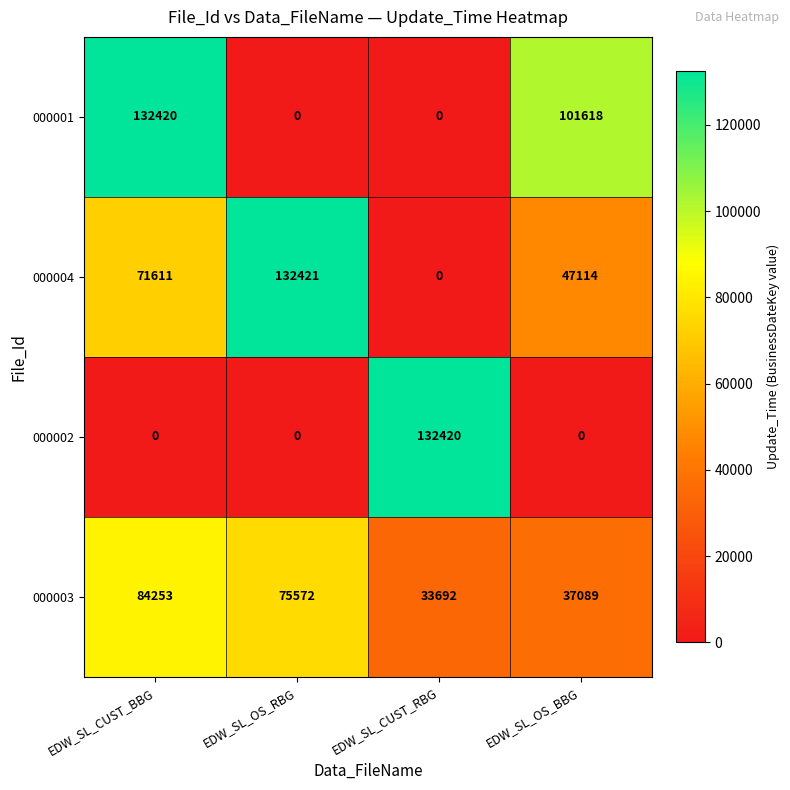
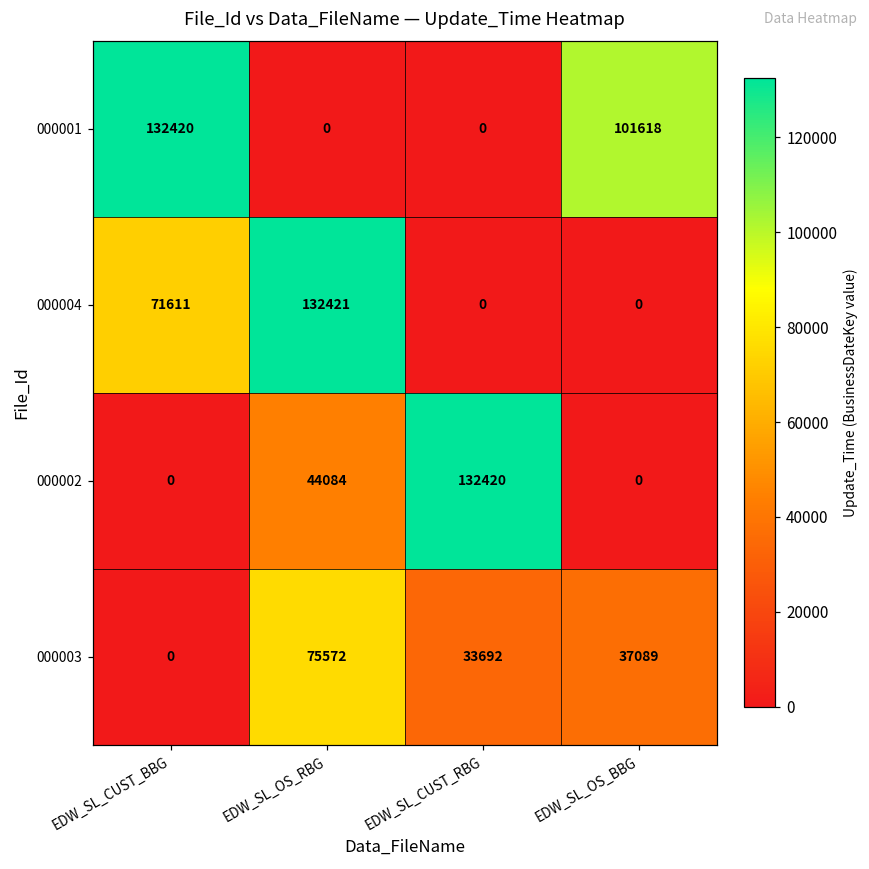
  {
    "000001": {
      "EDW_SL_CUST_BBG": 132420,
      "EDW_SL_OS_RBG": 0,
      "EDW_SL_CUST_RBG": 0,
      "EDW_SL_OS_BBG": 101618
    },
    "000004": {
      "EDW_SL_CUST_BBG": 71611,
      "EDW_SL_OS_RBG": 132421,
      "EDW_SL_CUST_RBG": 0,
-     "EDW_SL_OS_BBG": 47114
+     "EDW_SL_OS_BBG": 0
    },
    "000002": {
      "EDW_SL_CUST_BBG": 0,
-     "EDW_SL_OS_RBG": 0,
+     "EDW_SL_OS_RBG": 44084,
      "EDW_SL_CUST_RBG": 132420,
      "EDW_SL_OS_BBG": 0
    },
    "000003": {
-     "EDW_SL_CUST_BBG": 84253,
+     "EDW_SL_CUST_BBG": 0,
      "EDW_SL_OS_RBG": 75572,
      "EDW_SL_CUST_RBG": 33692,
      "EDW_SL_OS_BBG": 37089
    }
  }
